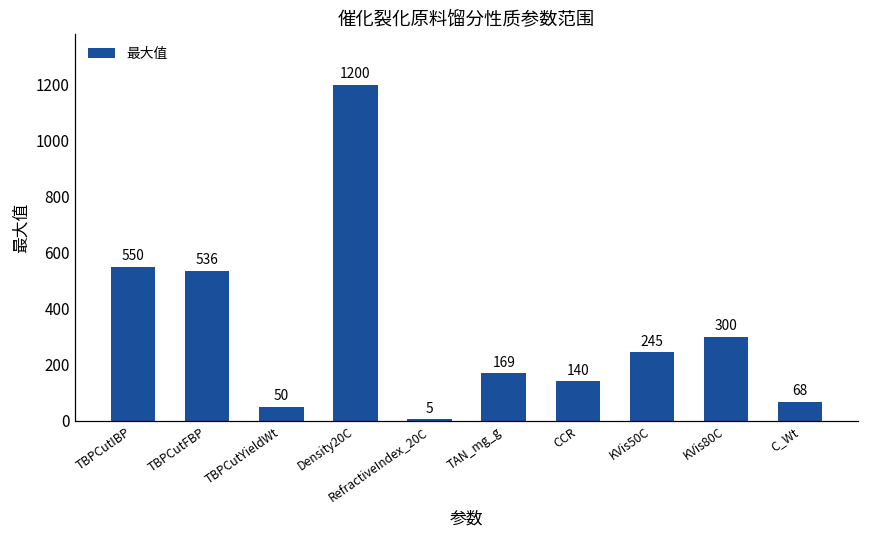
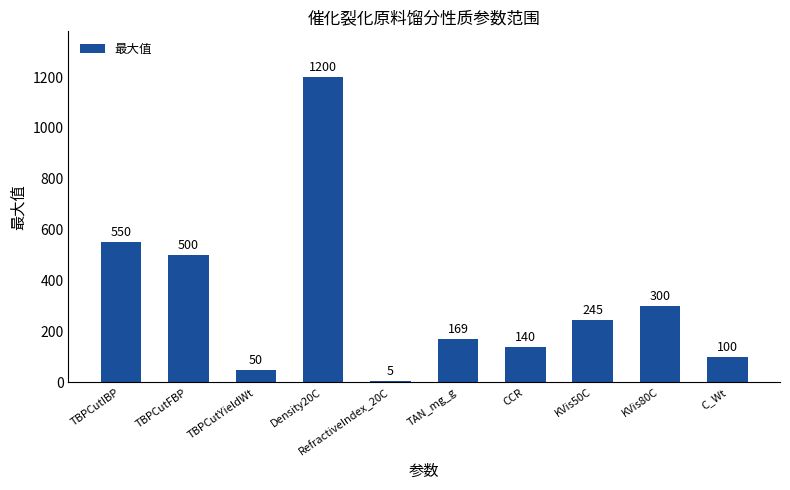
  {
    "TBPCutIBP": 550,
-   "TBPCutFBP": 536,
+   "TBPCutFBP": 500,
    "TBPCutYieldWt": 50,
    "Density20C": 1200,
    "RefractiveIndex_20C": 5,
    "TAN_mg_g": 169,
    "CCR": 140,
    "KVis50C": 245,
    "KVis80C": 300,
-   "C_Wt": 68
+   "C_Wt": 100
  }
